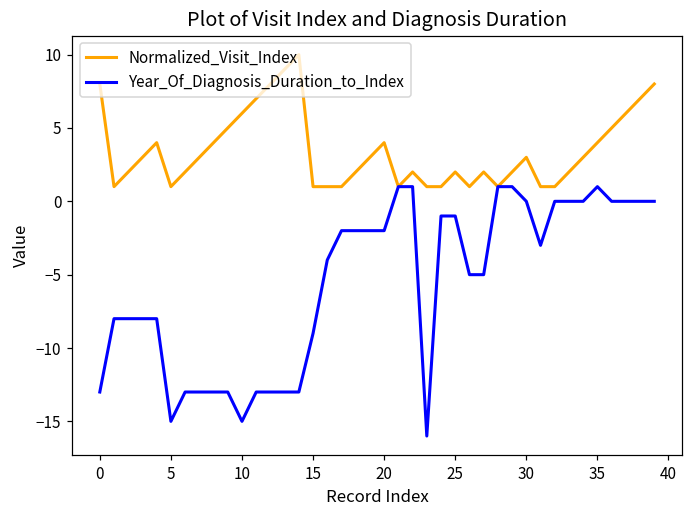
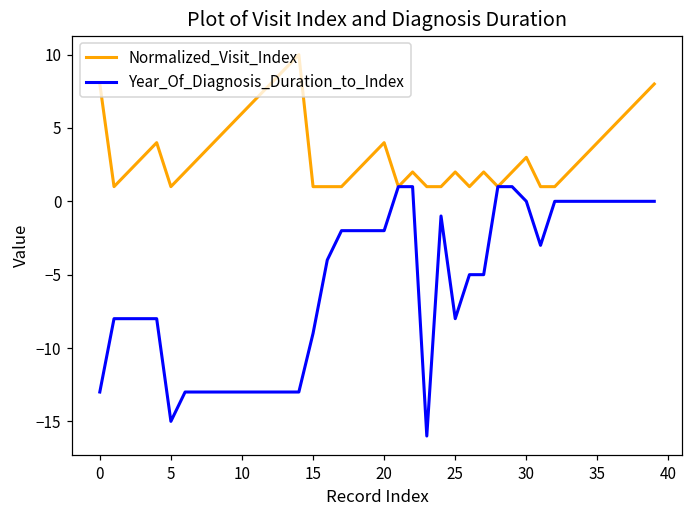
  {
    "Normalized_Visit_Index": {
      "5": 1,
      "10": 6,
      "15": 1,
      "20": 4,
      "25": 2,
      "30": 3,
      "35": 4
    },
    "Year_Of_Diagnosis_Duration_to_Index": {
      "0": -13,
      "5": -15,
-     "10": -15,
+     "10": -13,
      "15": -9,
      "20": -2,
-     "25": -1,
+     "25": -8,
      "30": 0,
-     "35": 1
+     "35": 0
    }
  }
